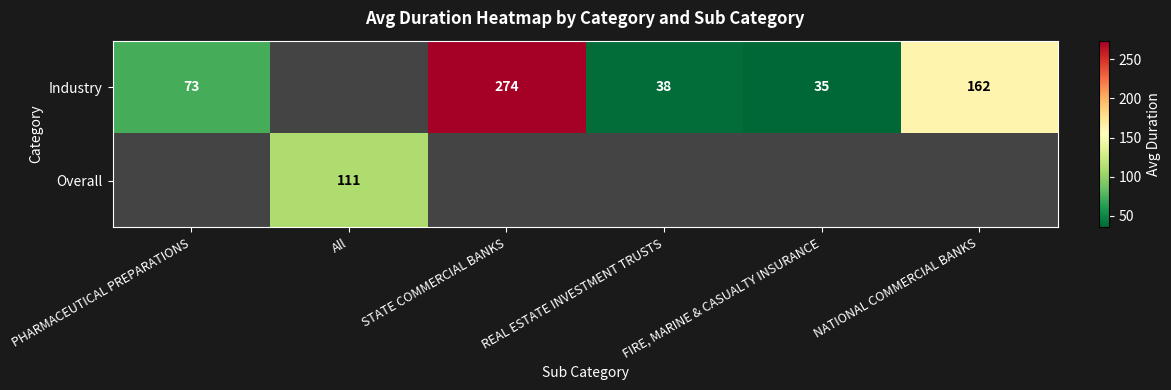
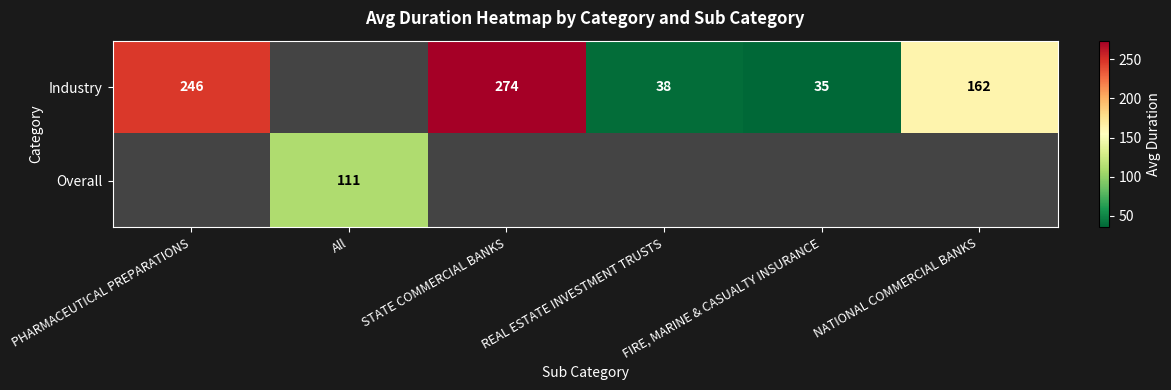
  {
    "Industry": {
-     "PHARMACEUTICAL PREPARATIONS": 73,
+     "PHARMACEUTICAL PREPARATIONS": 246,
      "STATE COMMERCIAL BANKS": 274,
      "REAL ESTATE INVESTMENT TRUSTS": 38,
      "FIRE, MARINE & CASUALTY INSURANCE": 35,
      "NATIONAL COMMERCIAL BANKS": 162
    },
    "Overall": {
      "All": 111
    }
  }
